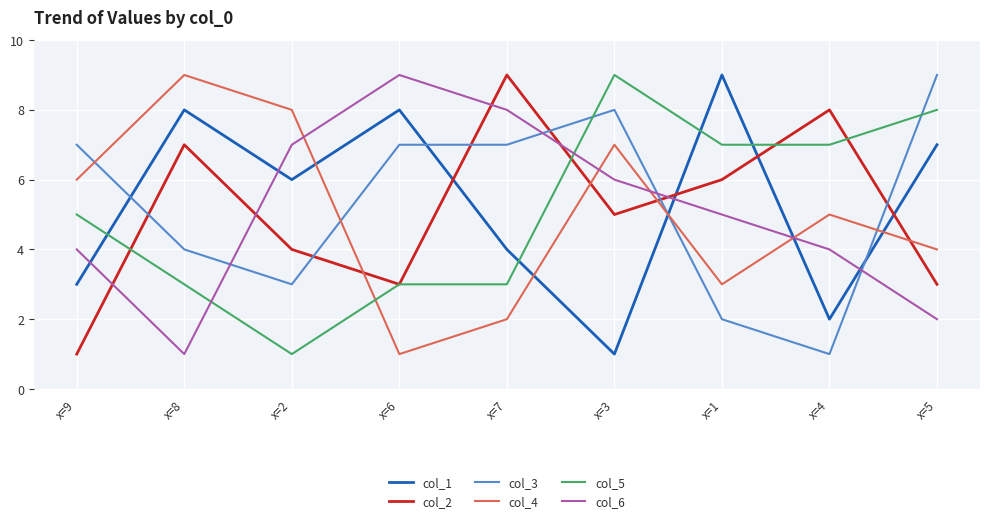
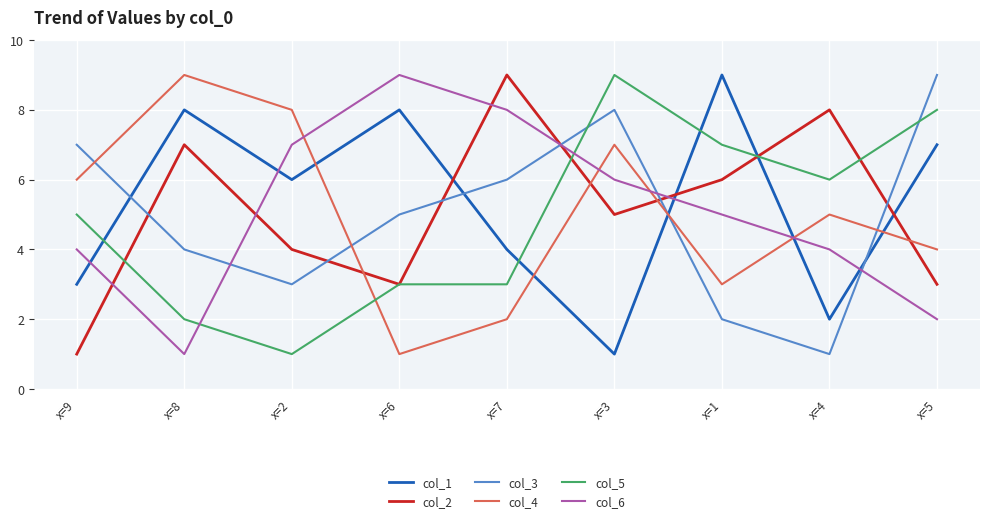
  {
    "col_1": {
      "x=9": 3,
      "x=8": 8,
      "x=2": 6,
      "x=6": 8,
      "x=7": 4,
      "x=3": 1,
      "x=1": 9,
      "x=4": 2,
      "x=5": 7
    },
    "col_2": {
      "x=9": 1,
      "x=8": 7,
      "x=2": 4,
      "x=7": 9,
      "x=3": 5,
      "x=1": 6,
      "x=4": 8,
      "x=5": 3
    },
    "col_3": {
      "x=9": 7,
      "x=8": 4,
      "x=2": 3,
-     "x=6": 7,
-     "x=7": 7,
+     "x=6": 5,
+     "x=7": 6,
      "x=3": 8,
      "x=1": 2,
      "x=4": 1,
      "x=5": 9
    },
    "col_4": {
      "x=9": 6,
      "x=8": 9,
      "x=2": 8,
      "x=6": 1,
      "x=7": 2,
      "x=3": 7,
      "x=1": 3,
      "x=4": 5,
      "x=5": 4
    },
    "col_5": {
      "x=9": 5,
-     "x=8": 3,
+     "x=8": 2,
      "x=2": 1,
      "x=7": 3,
      "x=3": 9,
      "x=1": 7,
-     "x=4": 7,
+     "x=4": 6,
      "x=5": 8
    },
    "col_6": {
      "x=9": 4,
      "x=8": 1,
      "x=2": 7,
      "x=6": 9,
      "x=7": 8,
      "x=3": 6,
      "x=1": 5,
      "x=4": 4,
      "x=5": 2
    }
  }
